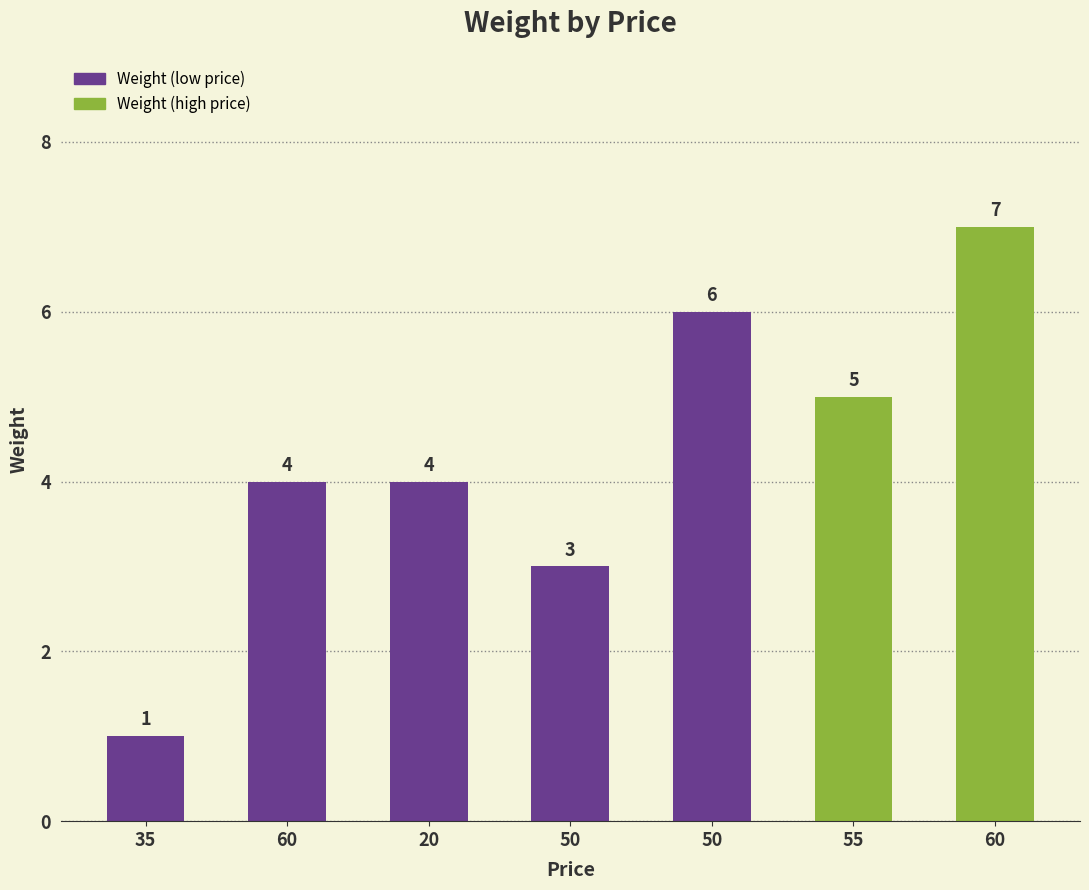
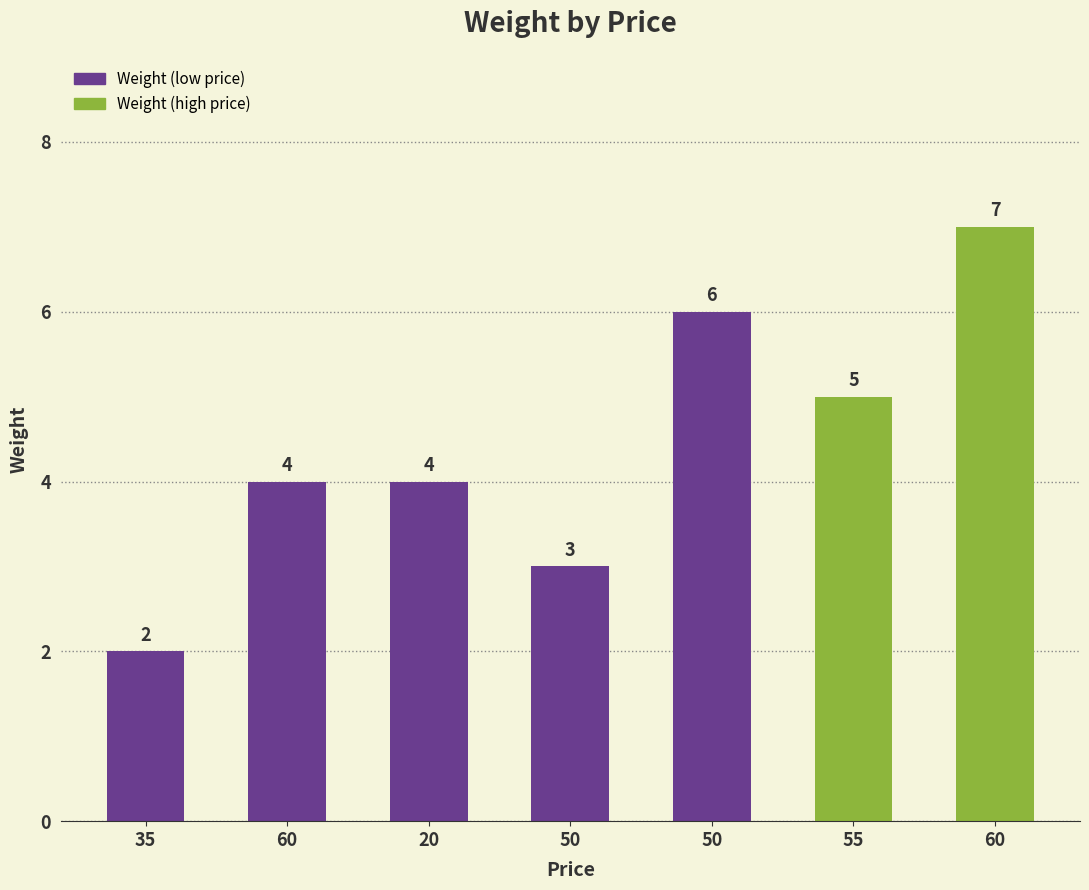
  {
-   "35": 1,
+   "35": 2,
    "20": 4,
    "55": 5
  }
